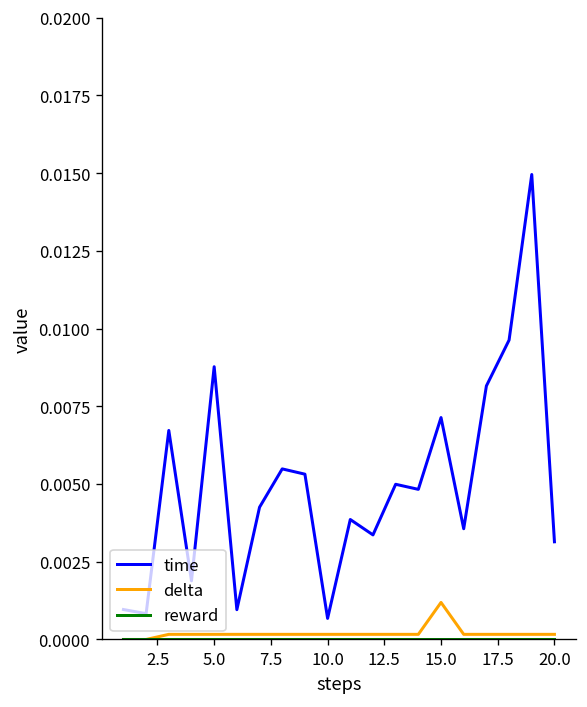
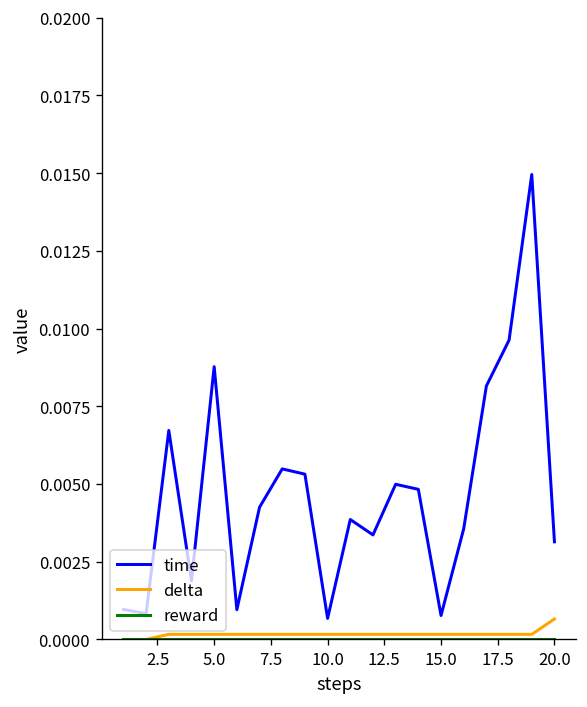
  {
    "time": {
      "5.0": 0.0088,
      "10.0": 0.0007,
-     "15.0": 0.0071,
+     "15.0": 0.0008,
      "20.0": 0.0031
    },
    "delta": {
      "5.0": 0.0002,
      "10.0": 0.0002,
-     "15.0": 0.0012,
-     "20.0": 0.0002
+     "15.0": 0.0002,
+     "20.0": 0.0007
    },
    "reward": {
      "5.0": 0.0000,
      "10.0": 0.0000,
      "15.0": 0.0000,
      "20.0": 0.0000
    }
  }
